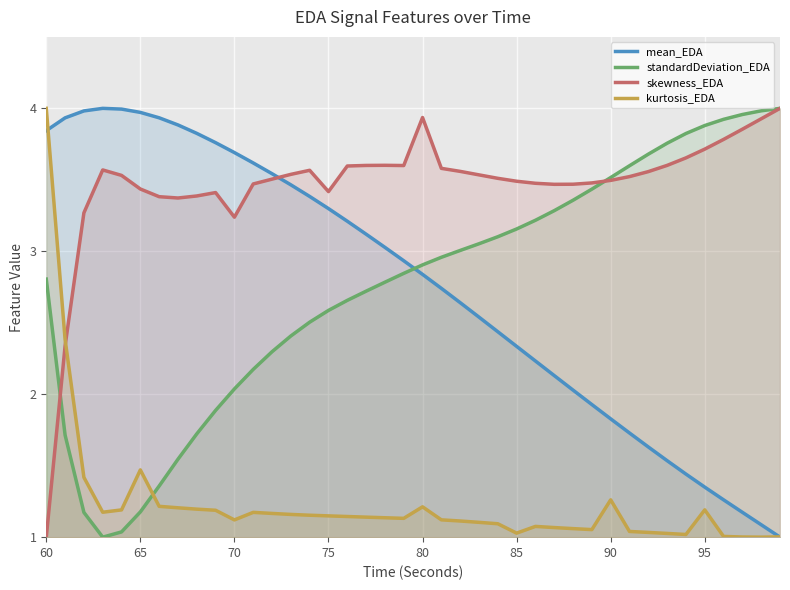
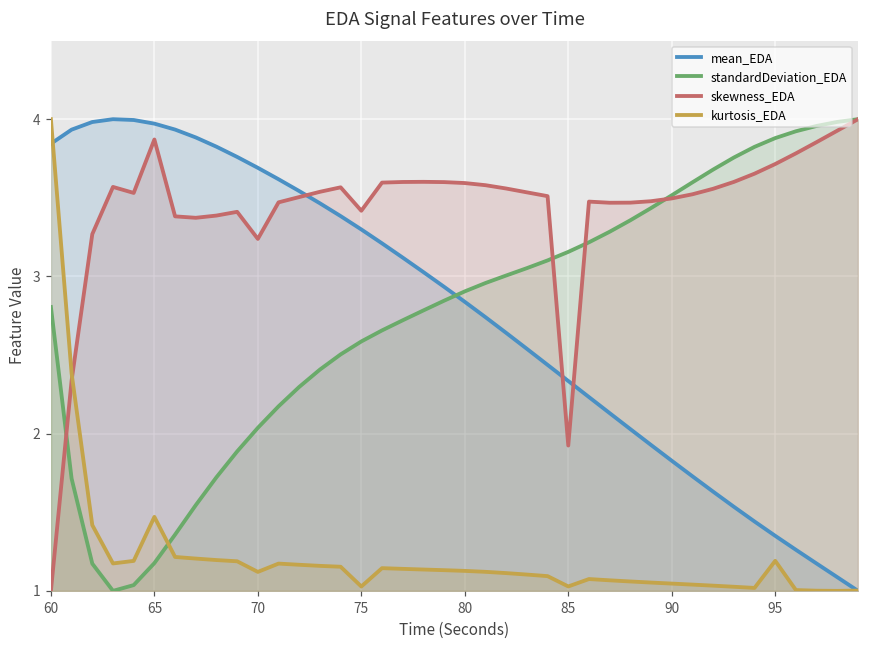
  {
    "mean_EDA": {
      "60": 3.84,
      "65": 3.97,
      "70": 3.69,
      "75": 3.30,
      "80": 2.84,
      "85": 2.33,
      "90": 1.83,
      "95": 1.35
    },
    "standardDeviation_EDA": {
      "60": 2.81,
      "65": 1.18,
      "70": 2.04,
      "75": 2.59,
      "80": 2.90,
      "85": 3.16,
      "90": 3.52,
      "95": 3.88
    },
    "skewness_EDA": {
      "60": 1.00,
-     "65": 3.44,
+     "65": 3.87,
      "70": 3.24,
      "75": 3.42,
-     "80": 3.94,
-     "85": 3.49,
+     "80": 3.59,
+     "85": 1.92,
      "90": 3.50,
      "95": 3.71
    },
    "kurtosis_EDA": {
      "60": 4.00,
      "65": 1.47,
      "70": 1.12,
-     "75": 1.15,
-     "80": 1.21,
+     "75": 1.03,
+     "80": 1.13,
      "85": 1.03,
-     "90": 1.26,
+     "90": 1.05,
      "95": 1.19
    }
  }
